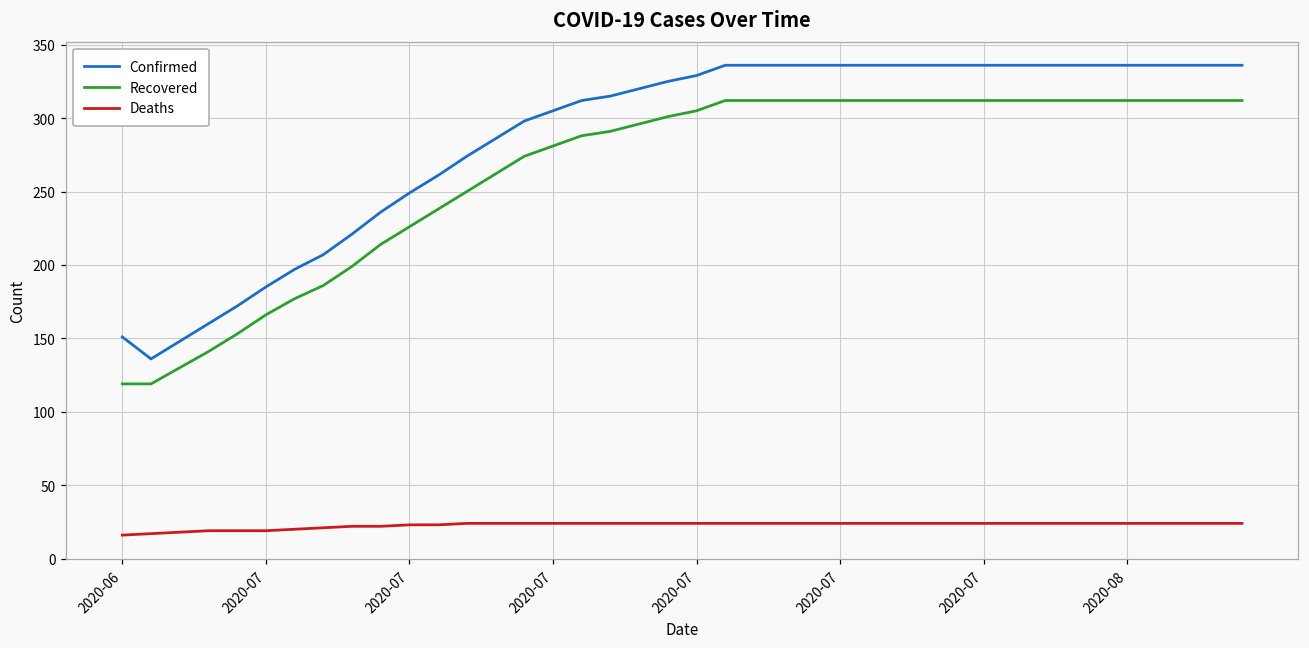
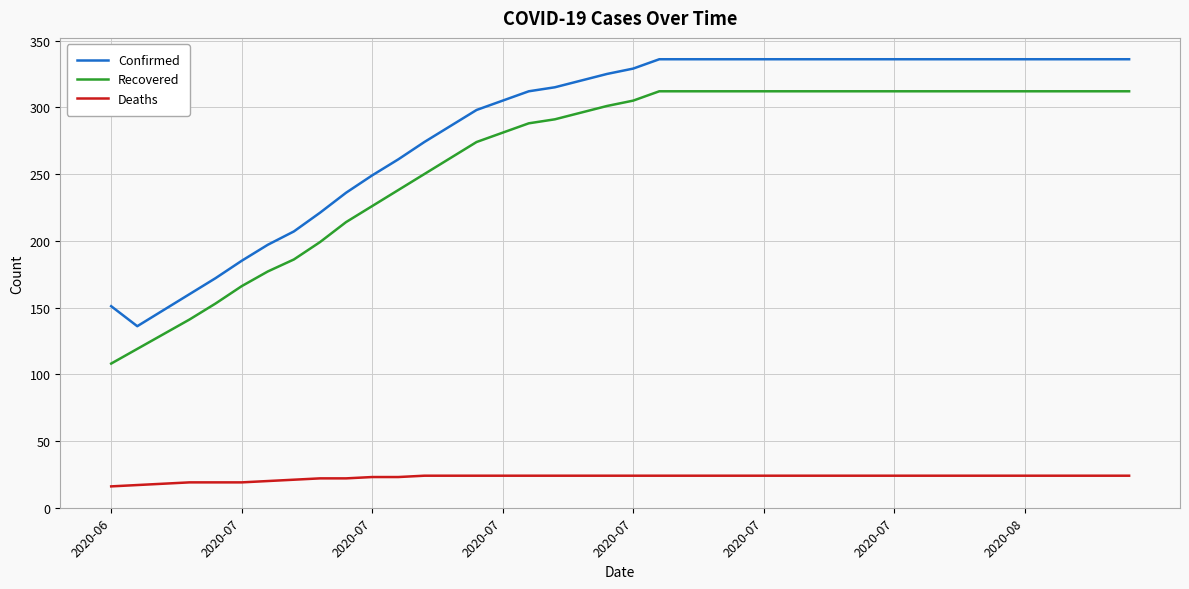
  {
    "Confirmed": {
      "2020-06": 151,
      "2020-08": 336
    },
    "Recovered": {
-     "2020-06": 119,
+     "2020-06": 108,
      "2020-08": 312
    },
    "Deaths": {
      "2020-06": 16,
      "2020-08": 24
    }
  }
